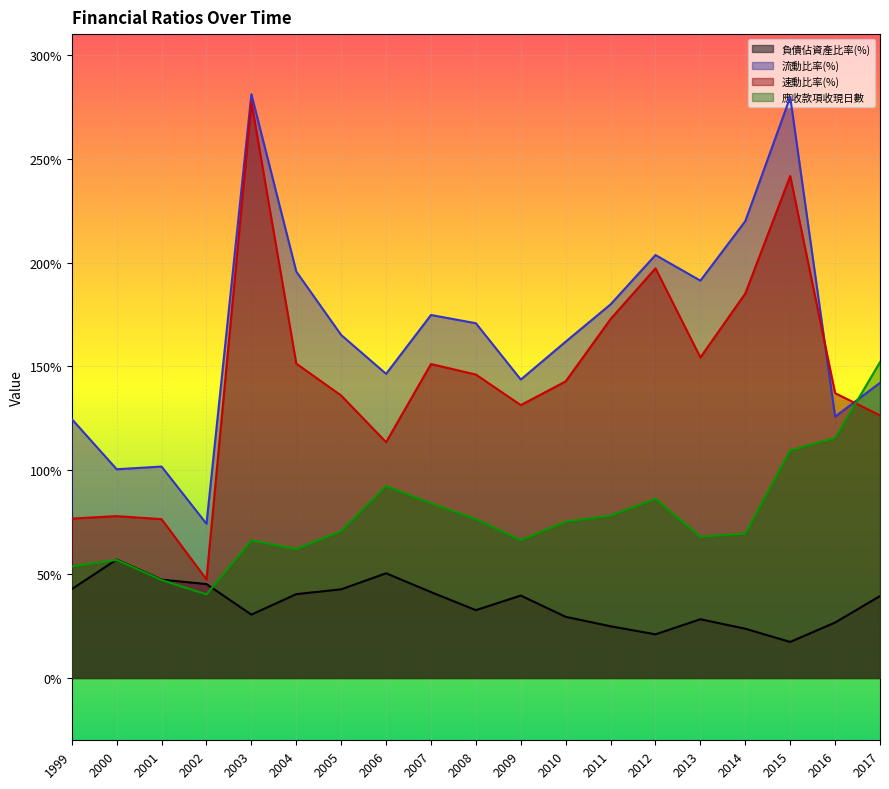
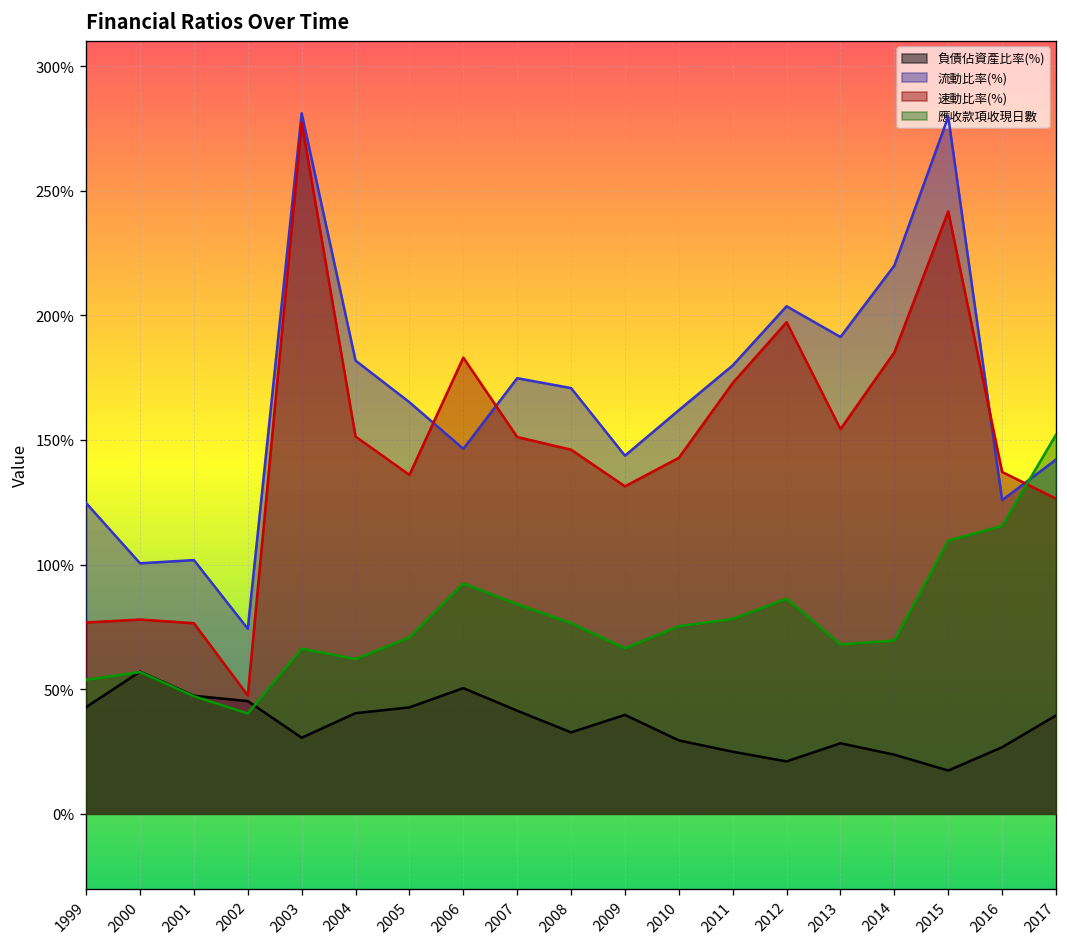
  {
    "流動比率(%)": {
      "1999": "125%",
      "2000": "101%",
      "2001": "102%",
      "2002": "74%",
      "2003": "281%",
-     "2004": "196%",
+     "2004": "182%",
      "2005": "165%",
      "2006": "146%",
      "2007": "175%",
      "2008": "171%",
      "2009": "144%",
      "2010": "162%",
      "2011": "180%",
      "2012": "204%",
      "2013": "191%",
      "2014": "220%",
      "2016": "126%",
      "2017": "142%"
    },
    "速動比率(%)": {
      "1999": "77%",
      "2000": "78%",
      "2001": "76%",
      "2002": "47%",
      "2003": "277%",
      "2004": "151%",
      "2005": "136%",
-     "2006": "114%",
+     "2006": "183%",
      "2007": "151%",
      "2008": "146%",
      "2009": "131%",
      "2010": "143%",
      "2011": "173%",
      "2012": "197%",
      "2013": "154%",
      "2014": "185%",
      "2015": "242%",
      "2016": "137%",
      "2017": "126%"
    }
  }
